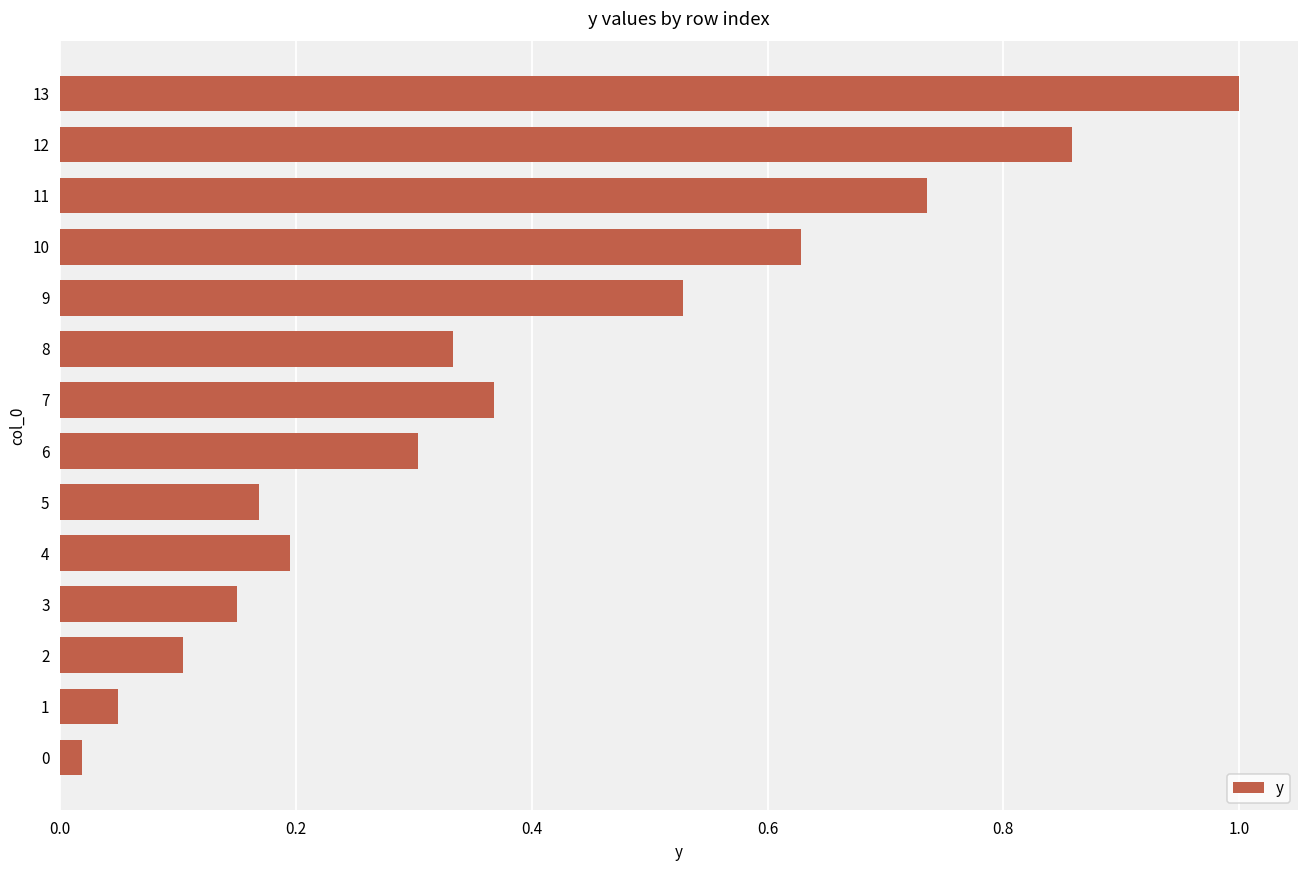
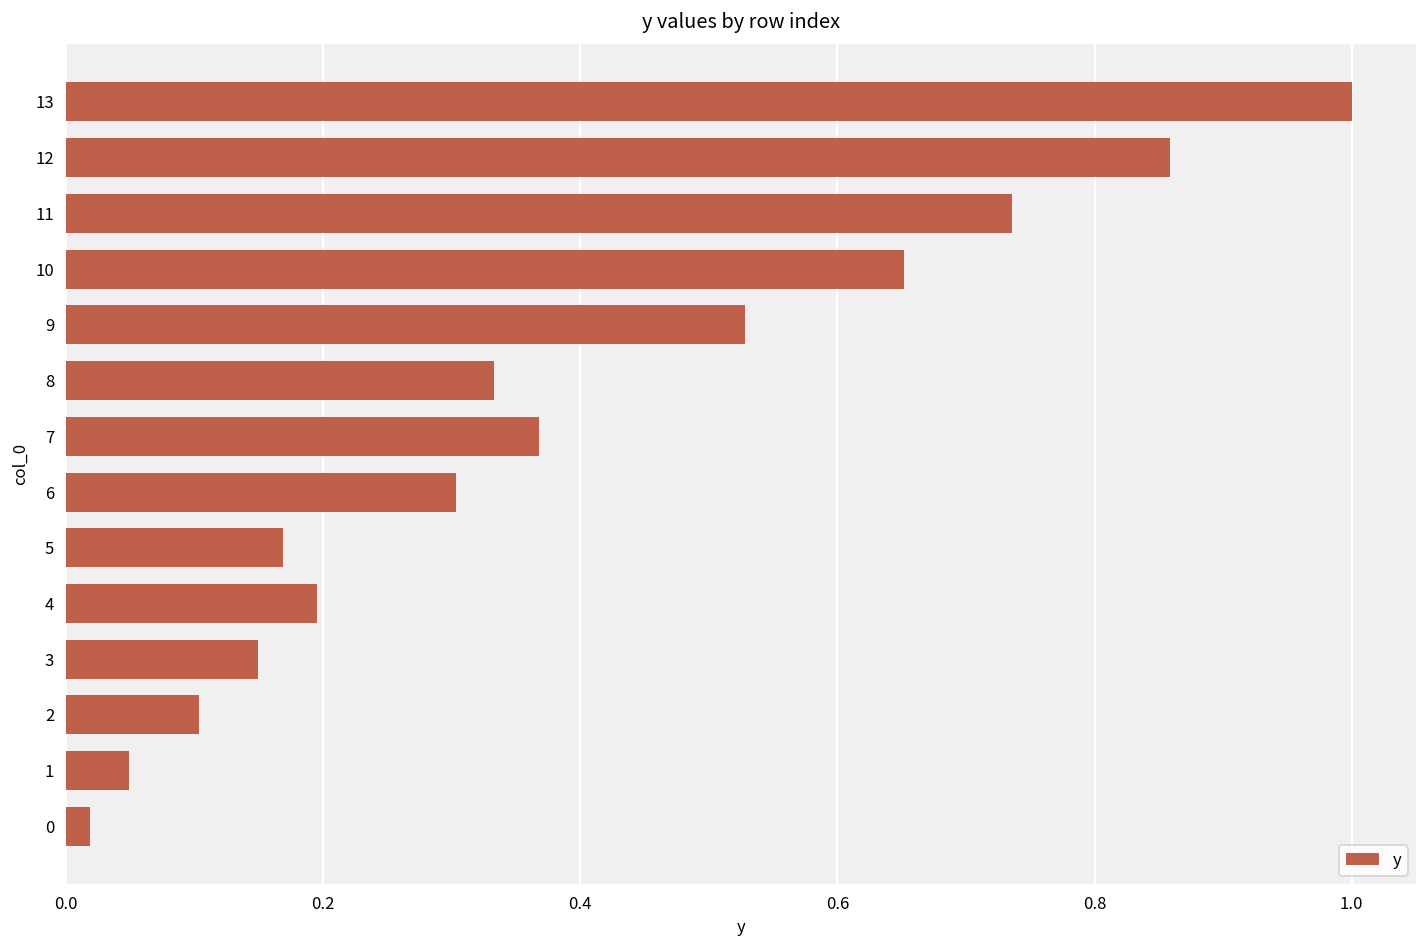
  {
    "13": 1.000,
    "12": 0.858,
    "11": 0.736,
-   "10": 0.628,
+   "10": 0.652,
    "9": 0.528,
    "8": 0.333,
    "7": 0.368,
    "6": 0.304,
    "5": 0.169,
    "4": 0.195,
    "3": 0.150,
    "2": 0.104,
    "1": 0.049,
    "0": 0.019
  }
